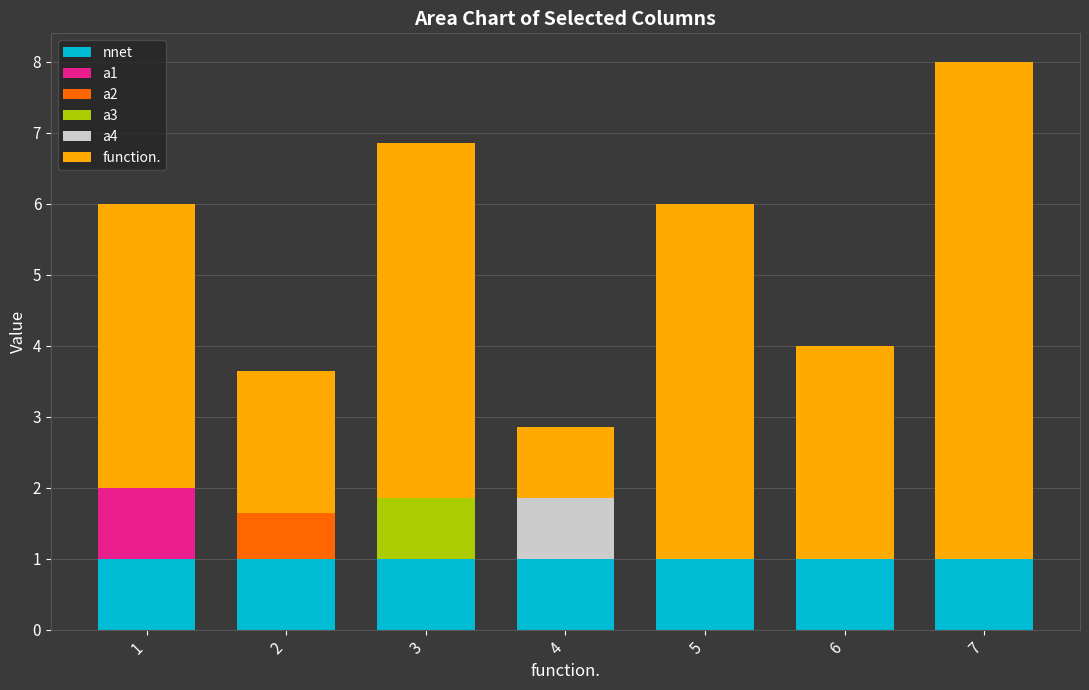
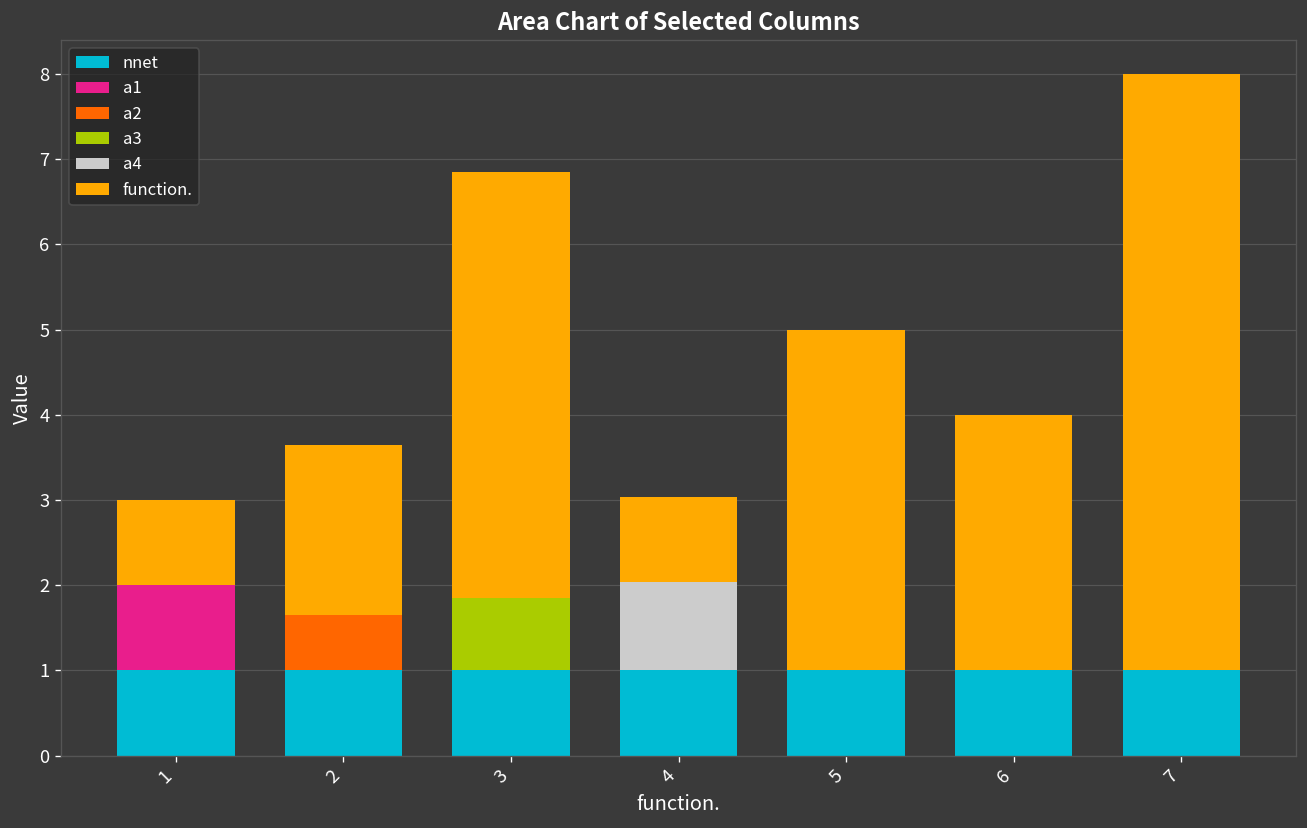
  {
    "nnet": {
      "1": 1.0,
      "2": 1.0,
      "3": 1.0,
      "4": 1.0,
      "5": 1.0,
      "6": 1.0,
      "7": 1.0
    },
    "a2": {
      "1": 0.0,
      "2": 0.6,
      "3": 0.0,
      "4": 0.0,
      "5": 0.0,
      "6": 0.0,
      "7": 0.0
    },
    "a3": {
      "1": 0.0,
      "2": 0.0,
      "3": 0.9,
      "4": 0.0,
      "5": 0.0,
      "6": 0.0,
      "7": 0.0
    },
    "a4": {
      "1": 0.0,
      "2": 0.0,
      "3": 0.0,
-     "4": 0.9,
+     "4": 1.0,
      "5": 0.0,
      "6": 0.0,
      "7": 0.0
    },
    "function.": {
-     "1": 4,
+     "1": 1,
      "2": 2,
      "3": 5,
      "4": 1,
-     "5": 5,
+     "5": 4,
      "6": 3,
      "7": 7
    }
  }
